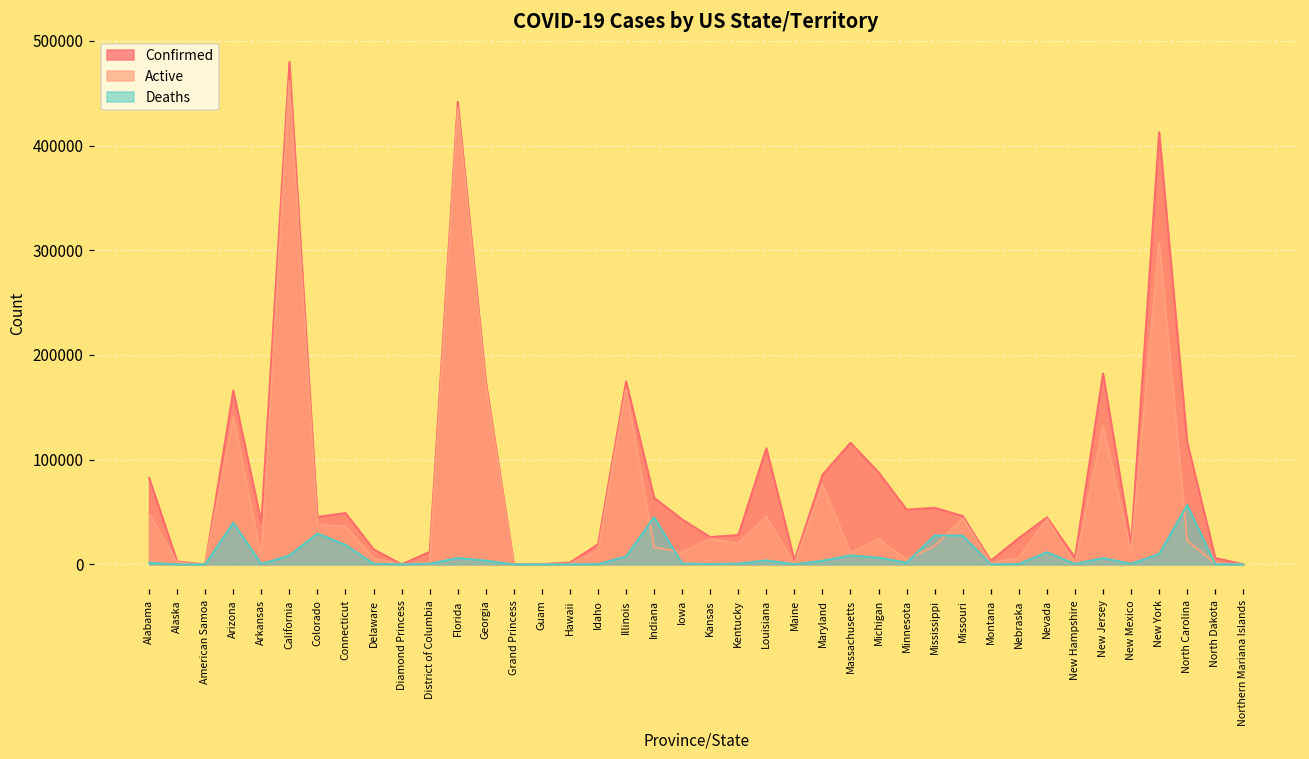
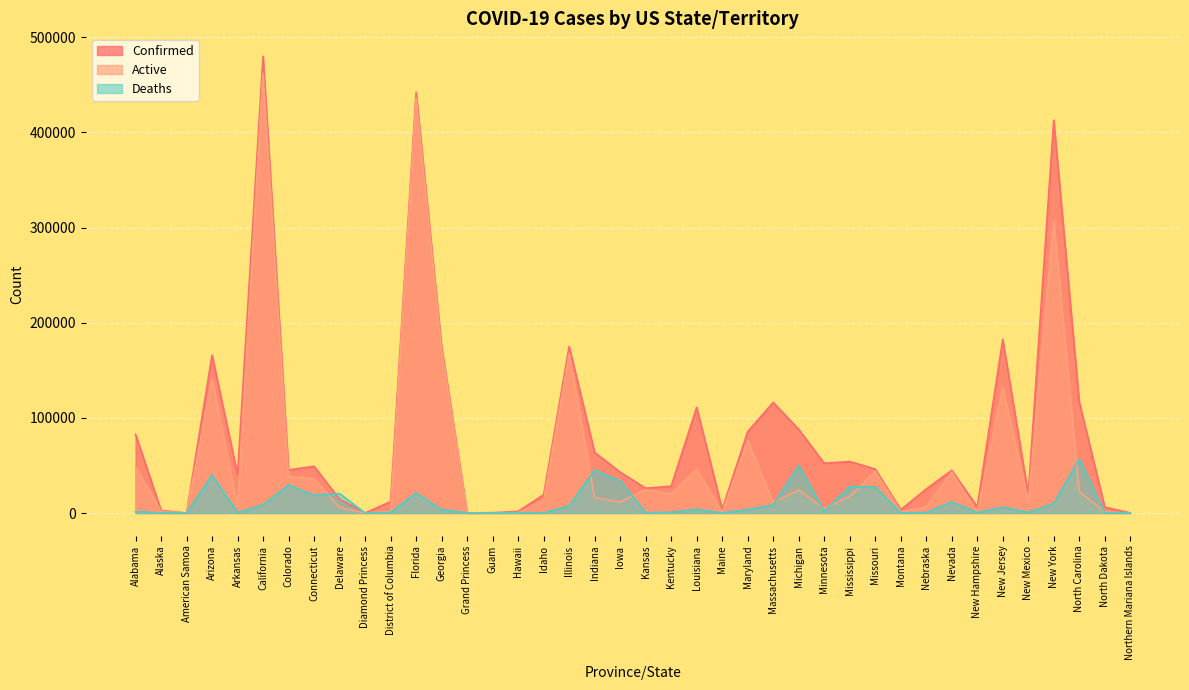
  {
    "Deaths": {
      "Alabama": 0,
      "Arizona": 40000,
      "Arkansas": 0,
      "California": 10000,
      "Colorado": 30000,
      "Connecticut": 20000,
-     "Delaware": 0,
-     "Florida": 10000,
+     "Delaware": 20000,
+     "Florida": 20000,
      "Georgia": 0,
      "Idaho": 0,
      "Illinois": 10000,
      "Indiana": 50000,
-     "Iowa": 0,
+     "Iowa": 30000,
      "Kansas": 0,
      "Kentucky": 0,
      "Louisiana": 0,
      "Maryland": 0,
-     "Michigan": 10000,
+     "Michigan": 50000,
      "Minnesota": 0,
      "Mississippi": 30000,
      "Missouri": 30000,
      "Nebraska": 0,
      "Nevada": 10000,
      "New Jersey": 10000,
      "New Mexico": 0,
      "New York": 10000,
      "North Carolina": 60000
    }
  }
